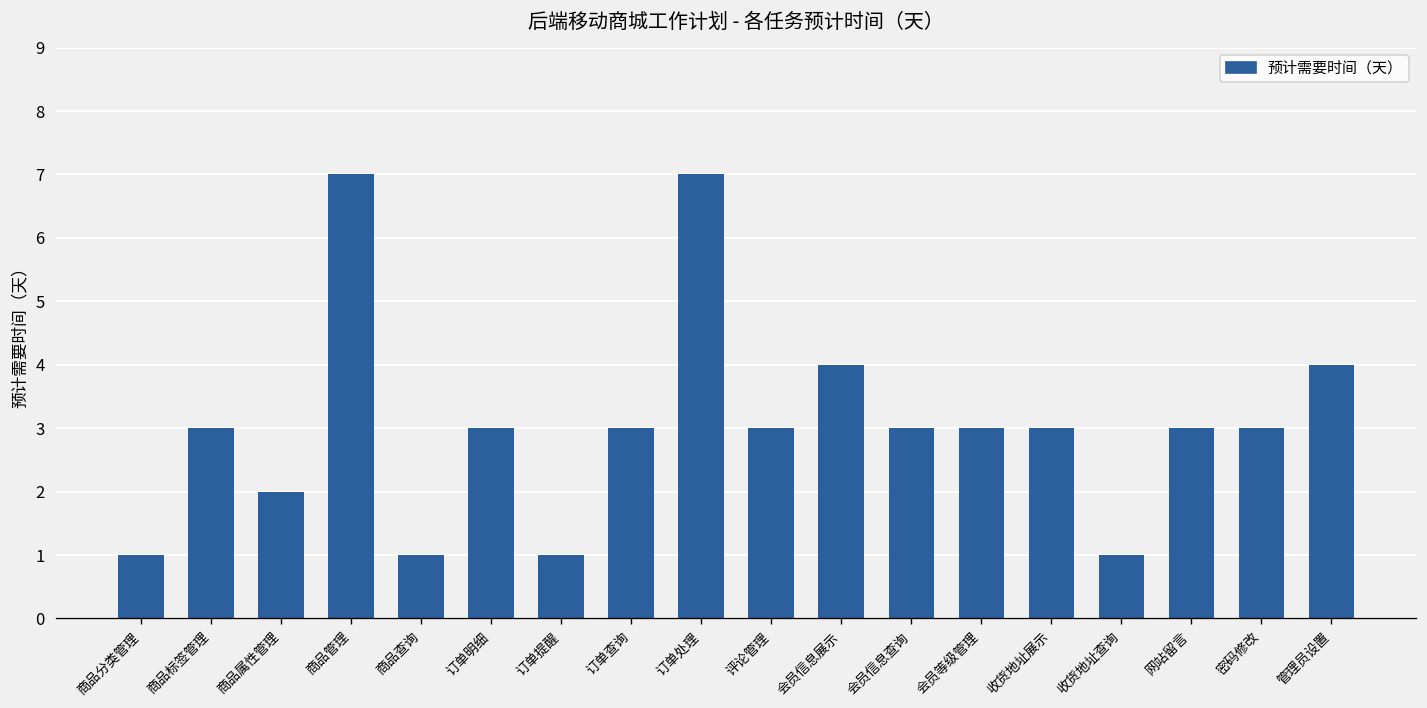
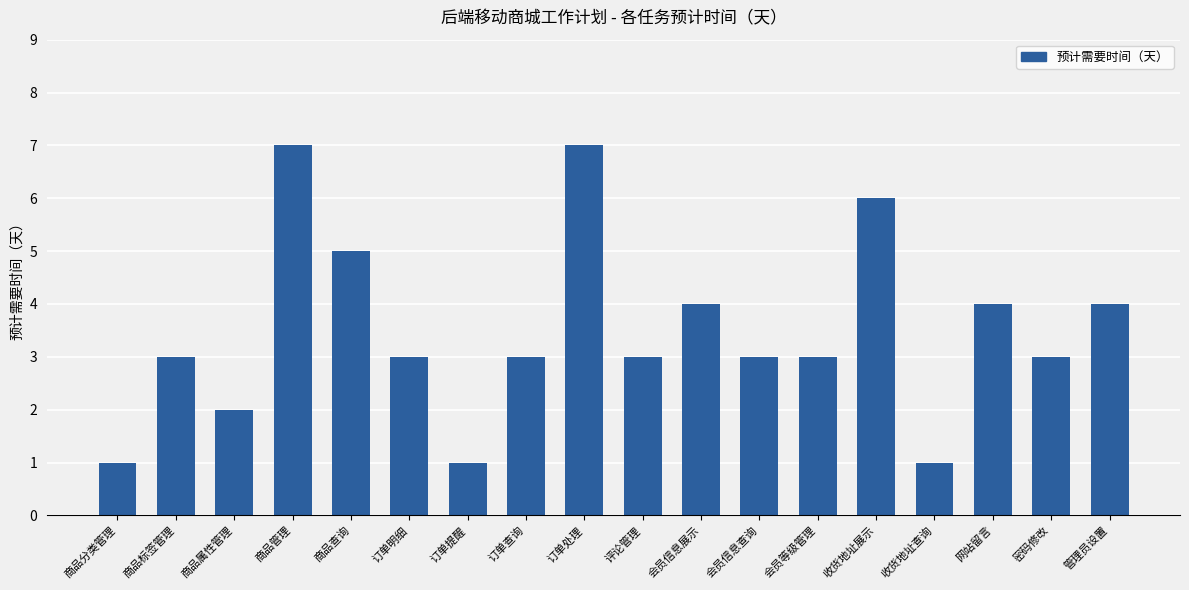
  {
    "商品分类管理": 1,
    "商品标签管理": 3,
    "商品属性管理": 2,
    "商品管理": 7,
-   "商品查询": 1,
+   "商品查询": 5,
    "订单明细": 3,
    "订单提醒": 1,
    "订单查询": 3,
    "订单处理": 7,
    "评论管理": 3,
    "会员信息展示": 4,
    "会员信息查询": 3,
    "会员等级管理": 3,
-   "收货地址展示": 3,
+   "收货地址展示": 6,
    "收货地址查询": 1,
-   "网站留言": 3,
+   "网站留言": 4,
    "密码修改": 3,
    "管理员设置": 4
  }
